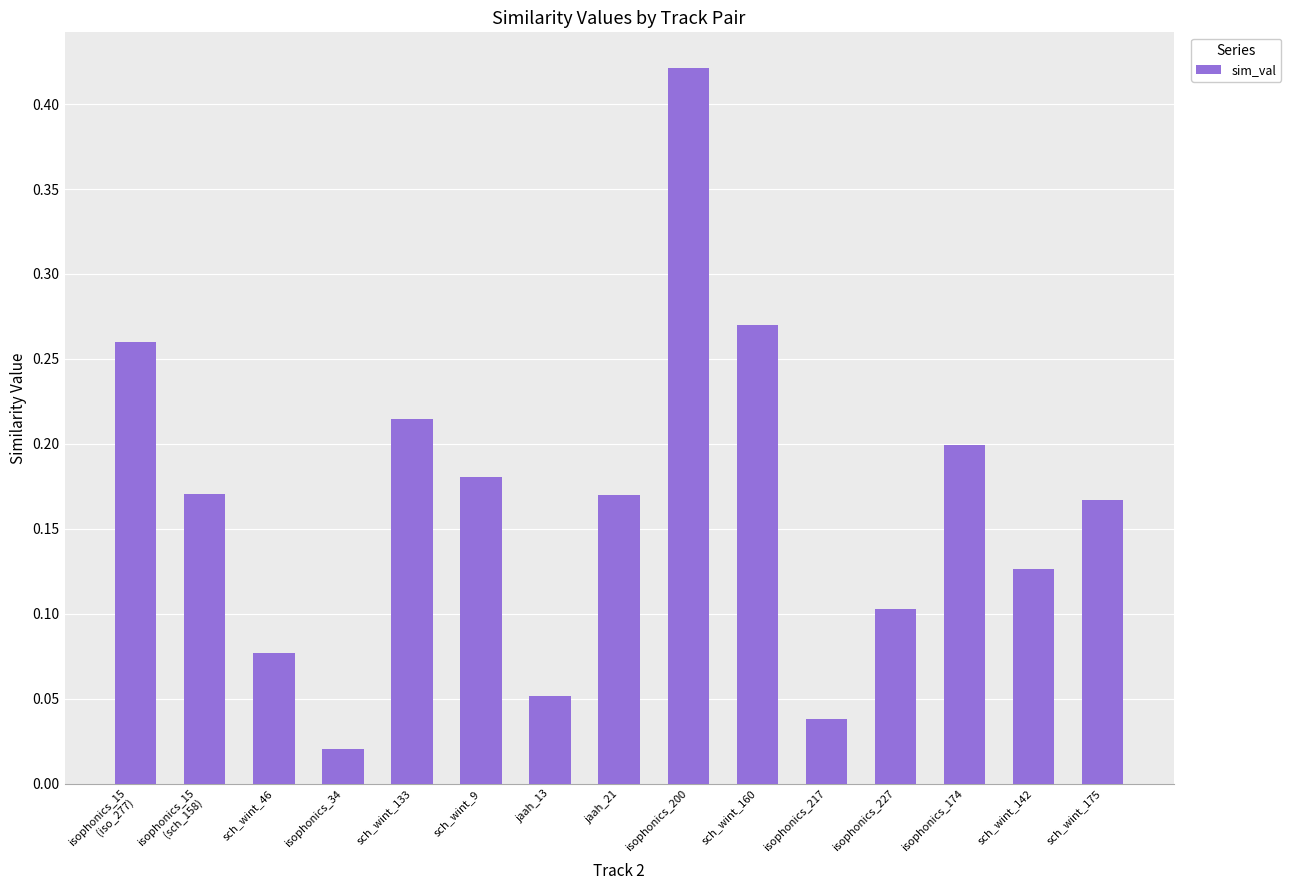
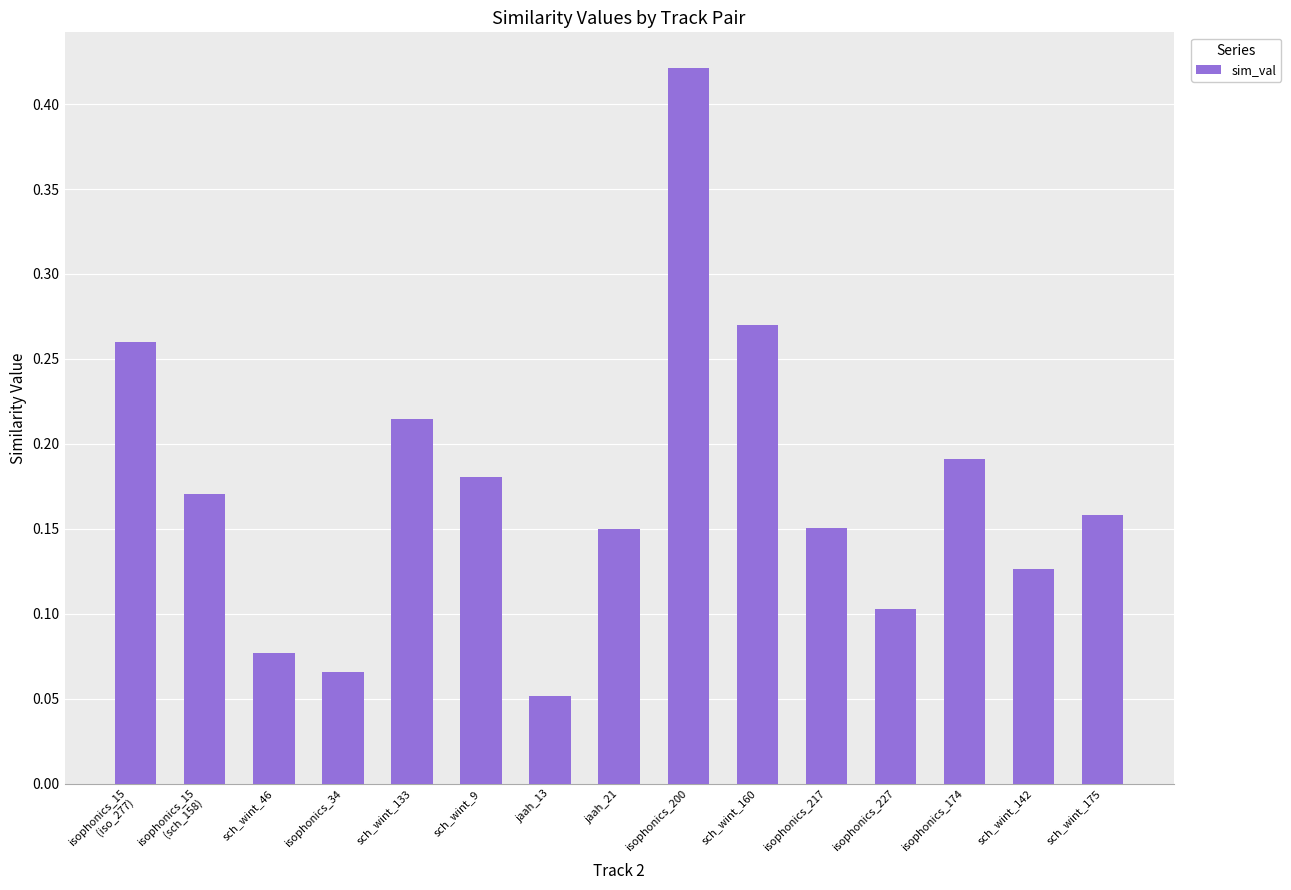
  {
    "isophonics_15 (iso_277)": 0.260,
    "isophonics_15 (sch_158)": 0.171,
    "sch_wint_46": 0.077,
-   "isophonics_34": 0.021,
+   "isophonics_34": 0.066,
    "sch_wint_133": 0.215,
    "sch_wint_9": 0.181,
    "jaah_13": 0.051,
-   "jaah_21": 0.17,
+   "jaah_21": 0.15,
    "isophonics_200": 0.421,
    "sch_wint_160": 0.270,
-   "isophonics_217": 0.038,
+   "isophonics_217": 0.151,
    "isophonics_227": 0.103,
-   "isophonics_174": 0.199,
+   "isophonics_174": 0.191,
    "sch_wint_142": 0.126,
-   "sch_wint_175": 0.167
+   "sch_wint_175": 0.158
  }
